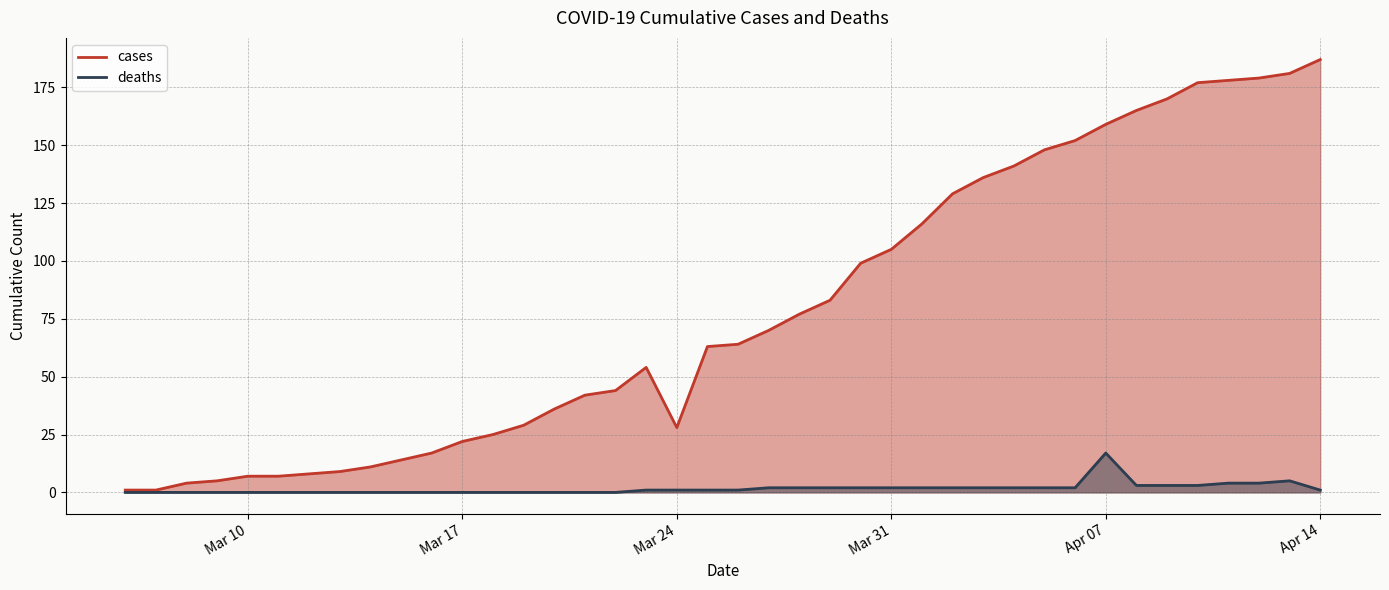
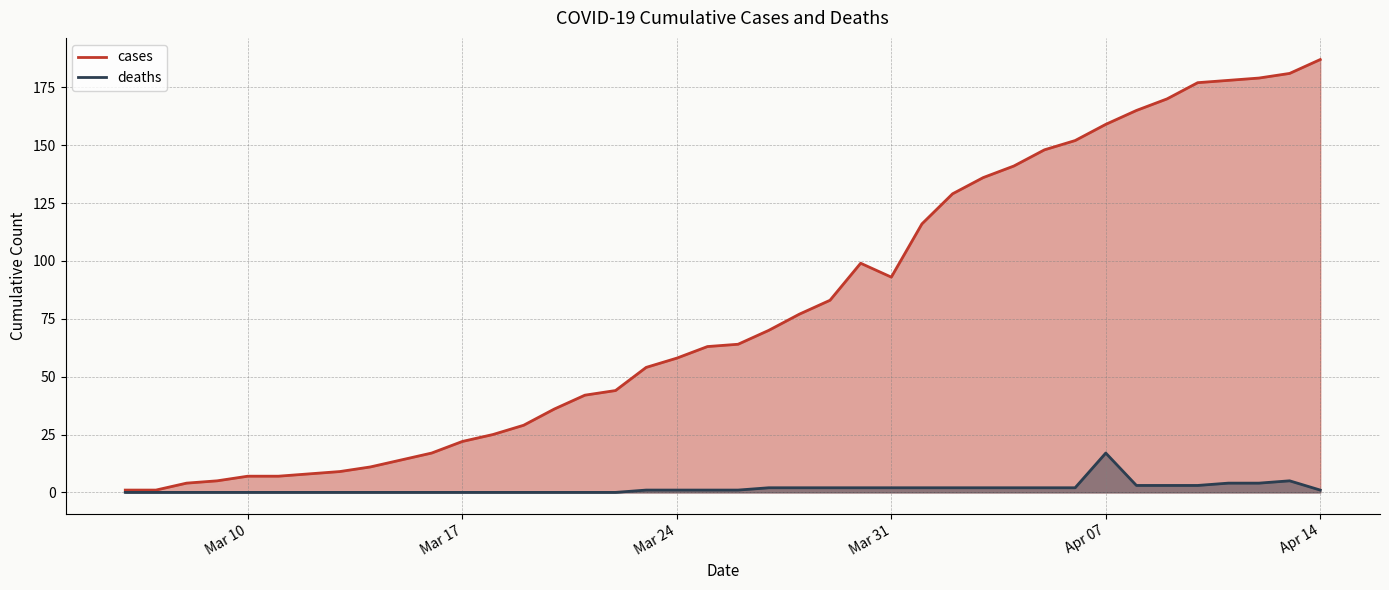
  {
    "cases": {
      "Mar 10": 7,
      "Mar 17": 22,
-     "Mar 24": 28,
-     "Mar 31": 105,
+     "Mar 24": 58,
+     "Mar 31": 93,
      "Apr 07": 159,
      "Apr 14": 187
    },
    "deaths": {
      "Mar 10": 0,
      "Mar 17": 0,
      "Mar 24": 1,
      "Mar 31": 2,
      "Apr 07": 17,
      "Apr 14": 1
    }
  }
